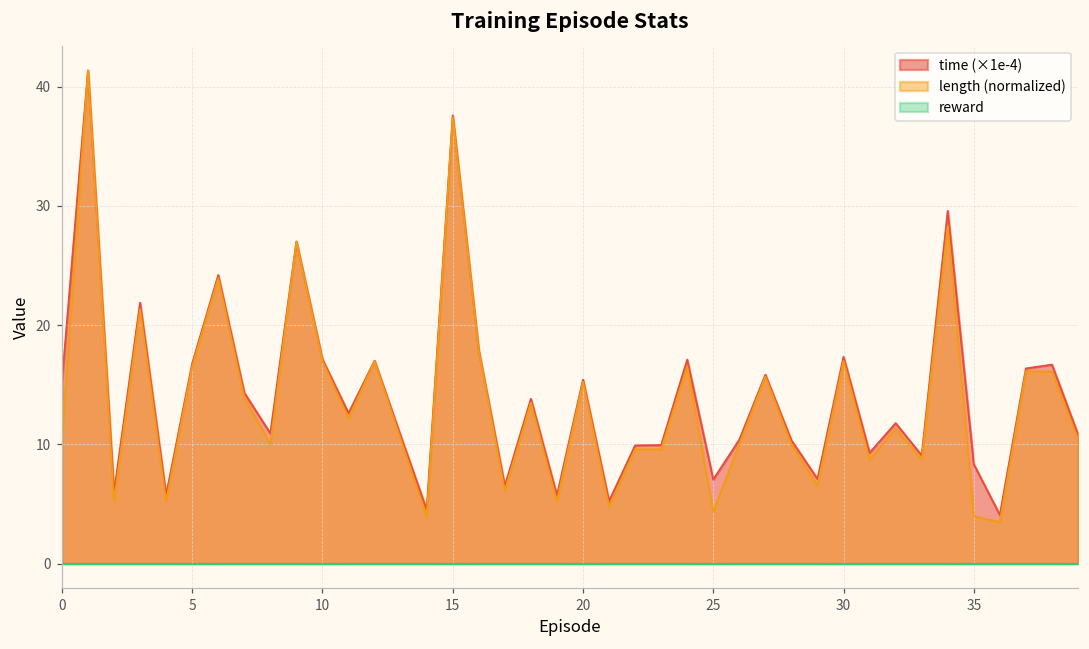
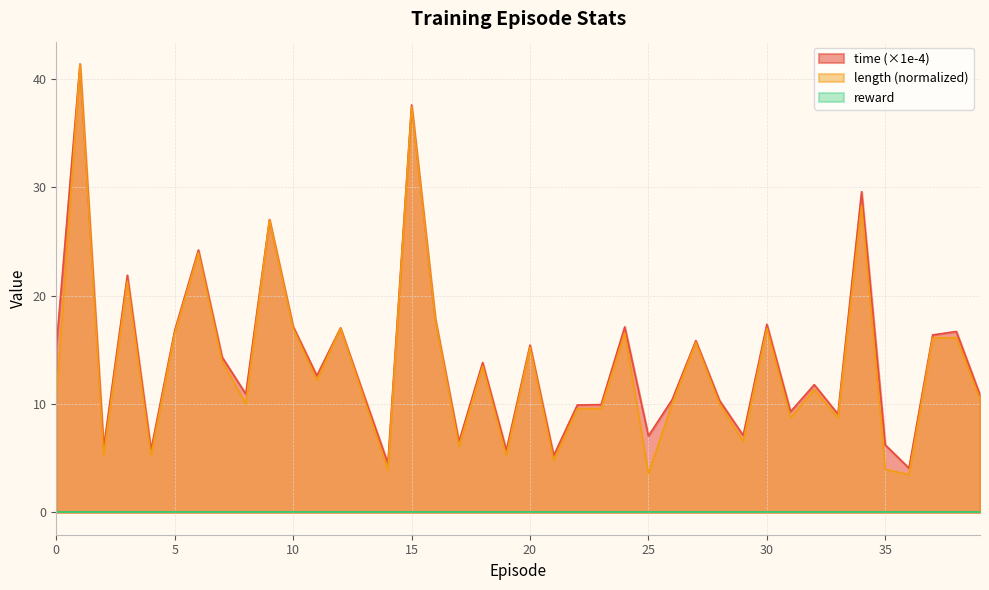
  {
    "time (×1e-4)": {
      "0": 15.2,
      "5": 16.8,
      "25": 7.1,
      "30": 17.4,
-     "35": 8.3
+     "35": 6.2
    },
    "length (normalized)": {
      "0": 10.5,
      "5": 16.5,
-     "25": 4.4,
+     "25": 3.6,
      "30": 17.0,
      "35": 4.0
    },
    "reward": {
      "0": 0.0,
      "5": 0.0,
      "10": 0.0,
      "15": 0.0,
      "20": 0.0,
      "25": 0.0,
      "30": 0.0,
      "35": 0.0
    }
  }
